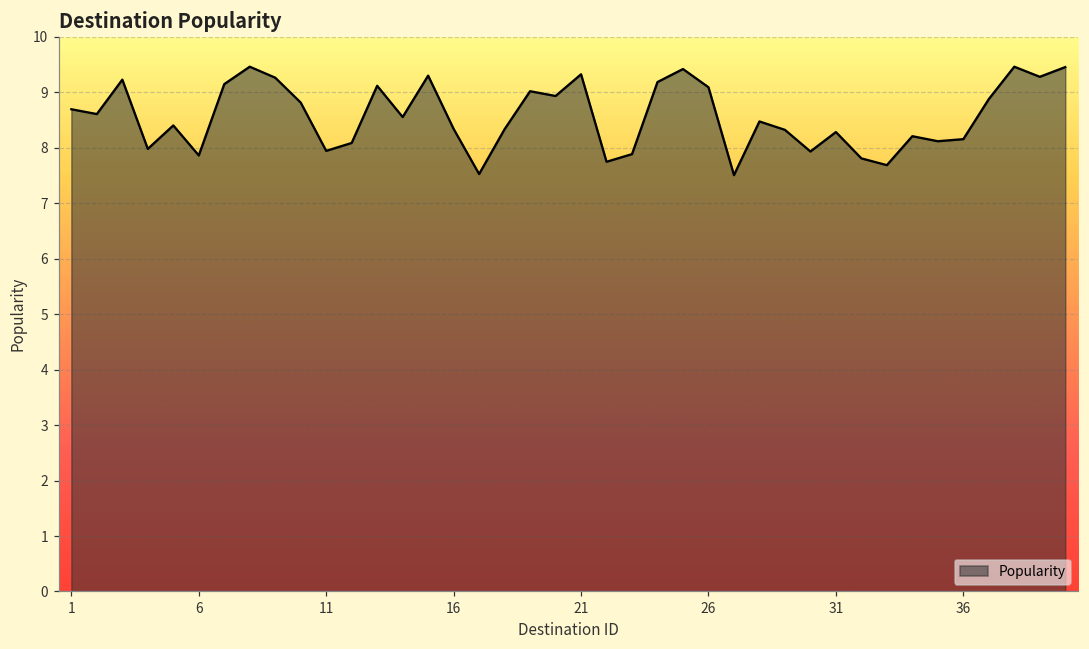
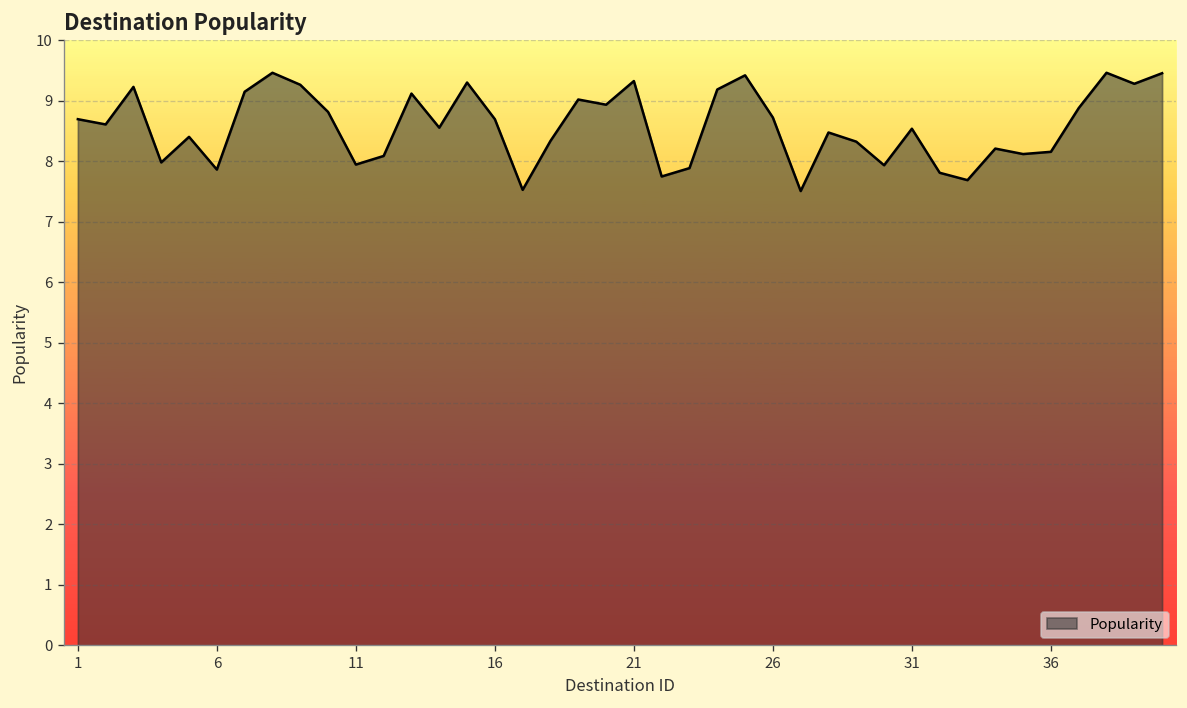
  {
    "1": 8.7,
    "6": 7.9,
    "11": 7.9,
-   "16": 8.3,
+   "16": 8.7,
    "21": 9.3,
-   "26": 9.1,
-   "31": 8.3,
+   "26": 8.7,
+   "31": 8.5,
    "36": 8.2
  }
